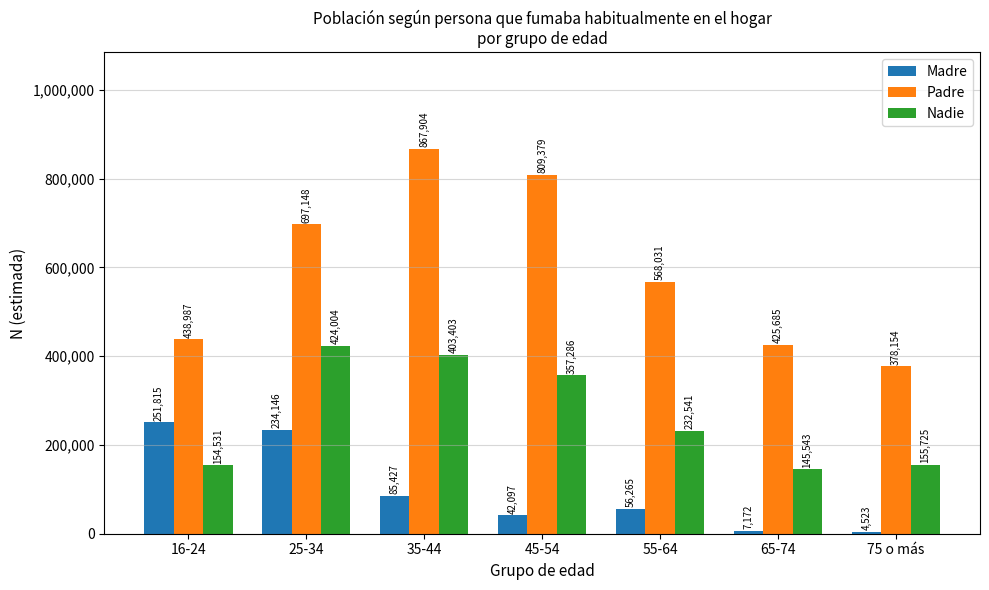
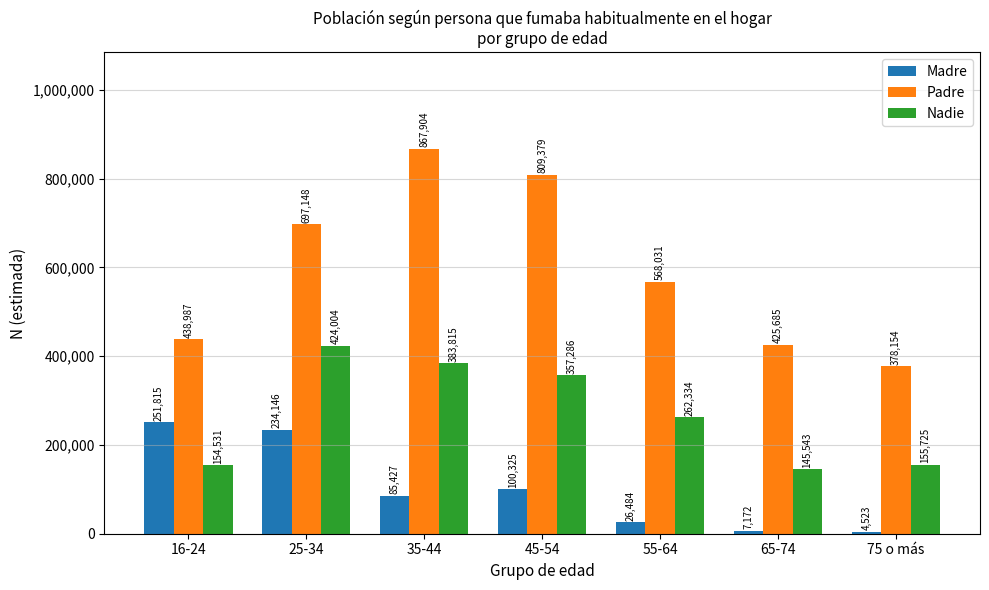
  {
    "Madre": {
      "16-24": "251,815",
      "25-34": "234,146",
      "35-44": "85,427",
-     "45-54": "42,097",
-     "55-64": "56,265",
+     "45-54": "100,325",
+     "55-64": "26,484",
      "65-74": "7,172",
      "75 o más": "4,523"
    },
    "Padre": {
      "16-24": "438,987",
      "25-34": "697,148",
      "35-44": "867,904",
      "45-54": "809,379",
      "55-64": "568,031",
      "65-74": "425,685",
      "75 o más": "378,154"
    },
    "Nadie": {
      "16-24": "154,531",
      "25-34": "424,004",
-     "35-44": "403,403",
+     "35-44": "383,815",
      "45-54": "357,286",
-     "55-64": "232,541",
+     "55-64": "262,334",
      "65-74": "145,543",
      "75 o más": "155,725"
    }
  }
